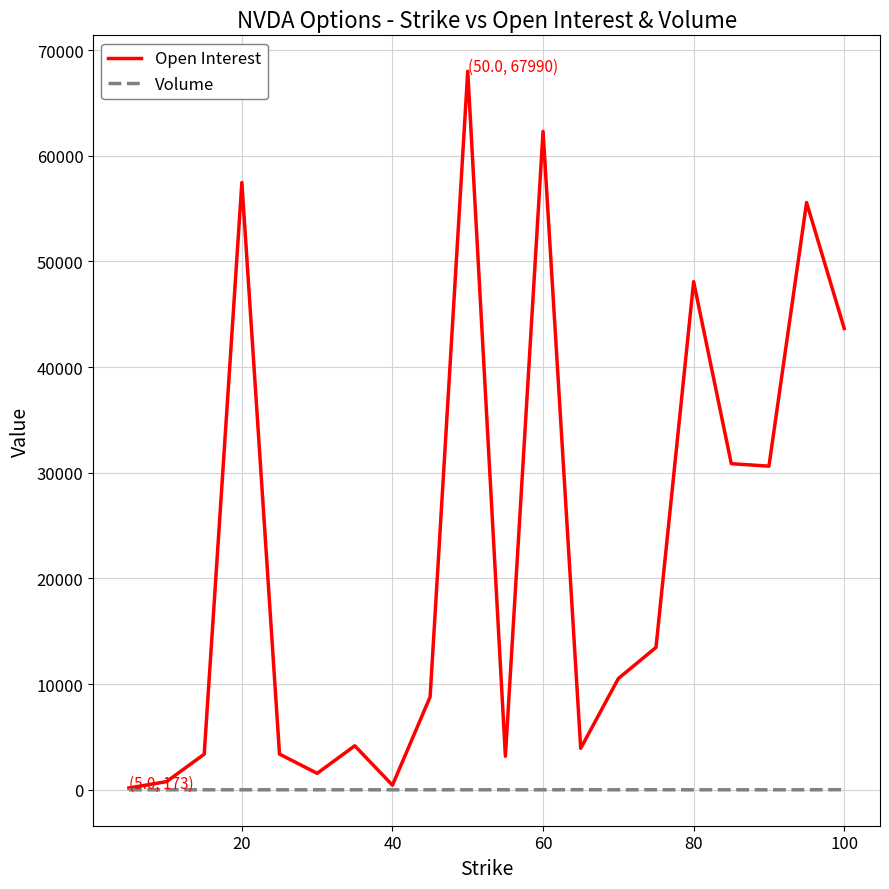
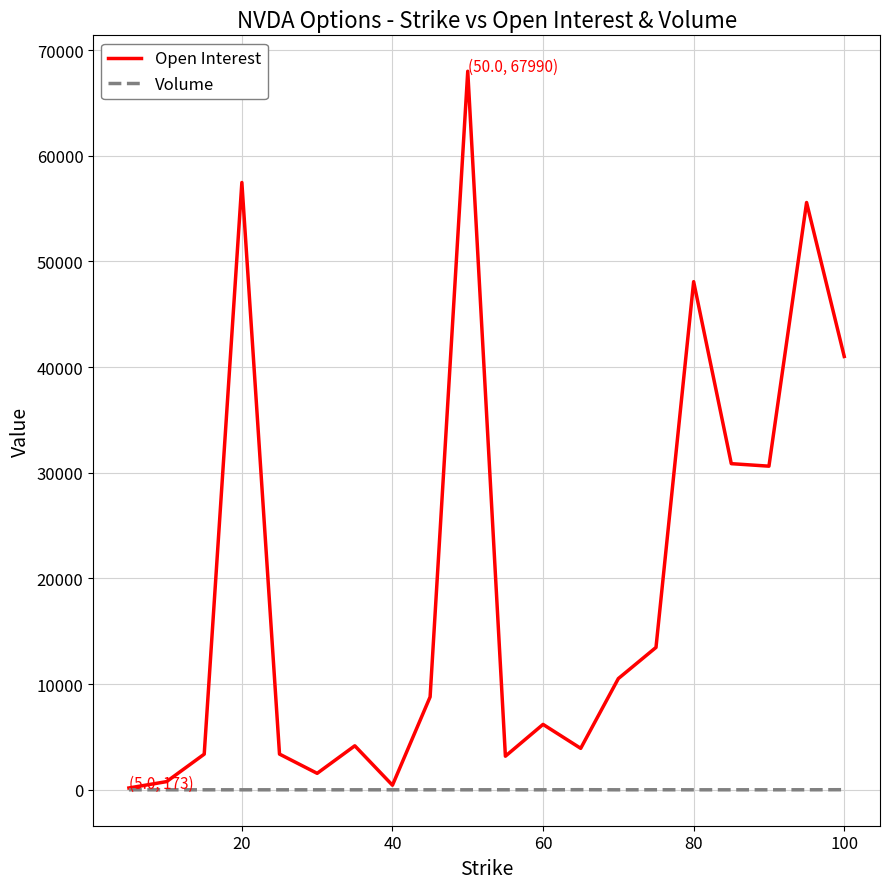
  {
    "Open Interest": {
      "20": 57500,
      "40": 400,
-     "60": 62300,
+     "60": 6200,
      "80": 48100,
-     "100": 43600
+     "100": 41000
    },
    "Volume": {
      "20": 0,
      "40": 0,
      "60": 0,
      "80": 0,
      "100": 0
    }
  }
